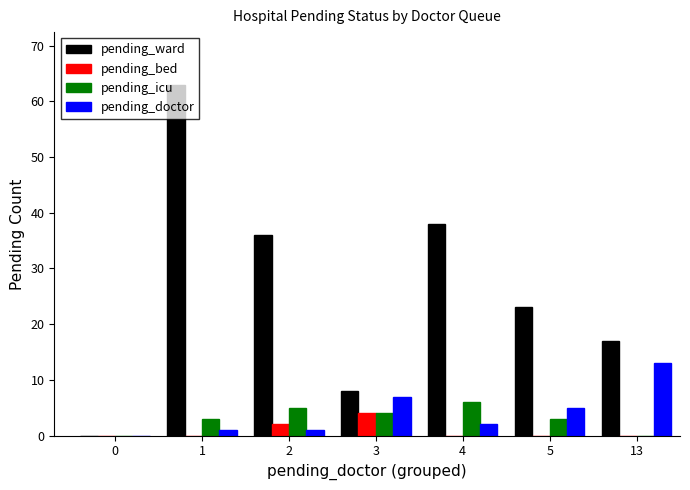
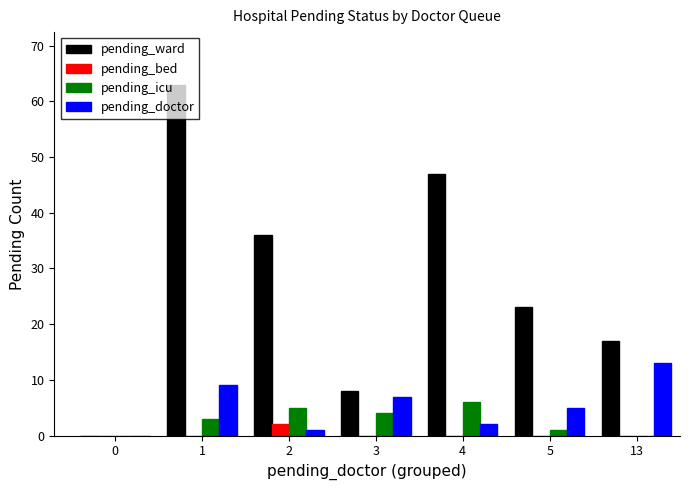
  {
    "pending_ward": {
      "0": 0,
      "2": 36,
      "3": 8,
-     "4": 38,
+     "4": 47,
      "5": 23,
      "13": 17
    },
    "pending_bed": {
      "0": 0,
      "1": 0,
      "2": 2,
-     "3": 4,
+     "3": 0,
      "4": 0,
      "5": 0,
      "13": 0
    },
    "pending_icu": {
      "0": 0,
      "1": 3,
      "2": 5,
      "3": 4,
      "4": 6,
-     "5": 3,
+     "5": 1,
      "13": 0
    },
    "pending_doctor": {
      "0": 0,
-     "1": 1,
+     "1": 9,
      "2": 1,
      "3": 7,
      "4": 2,
      "5": 5,
      "13": 13
    }
  }
